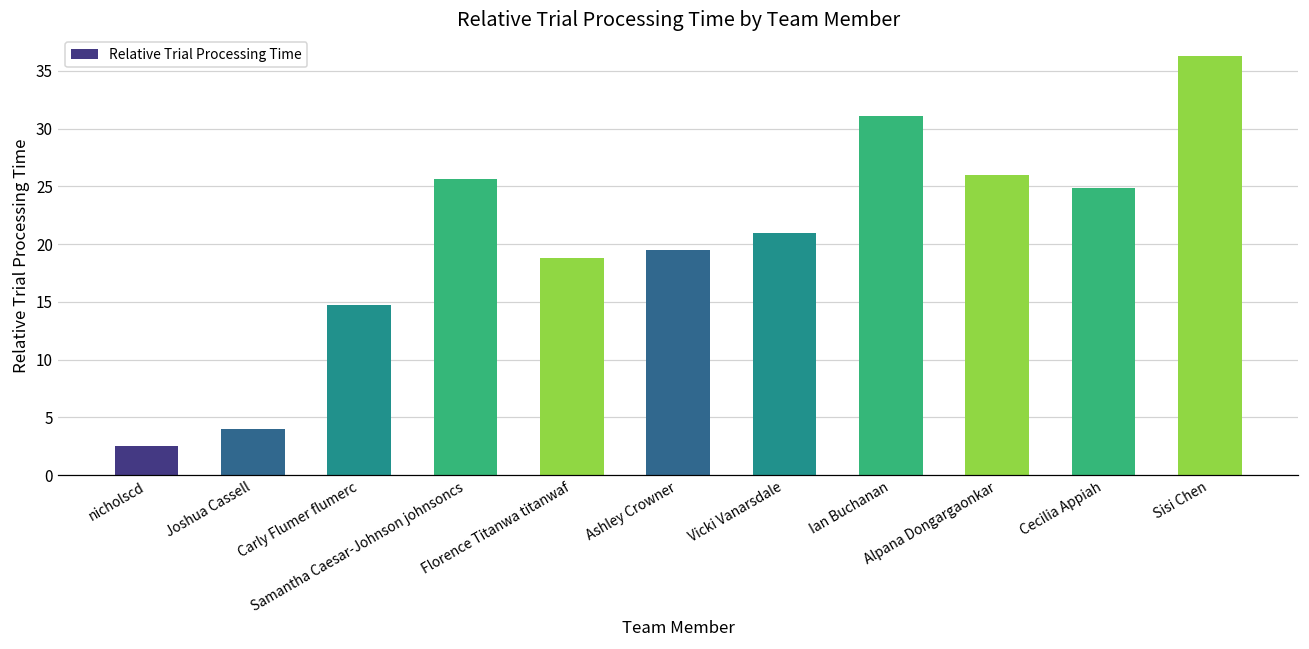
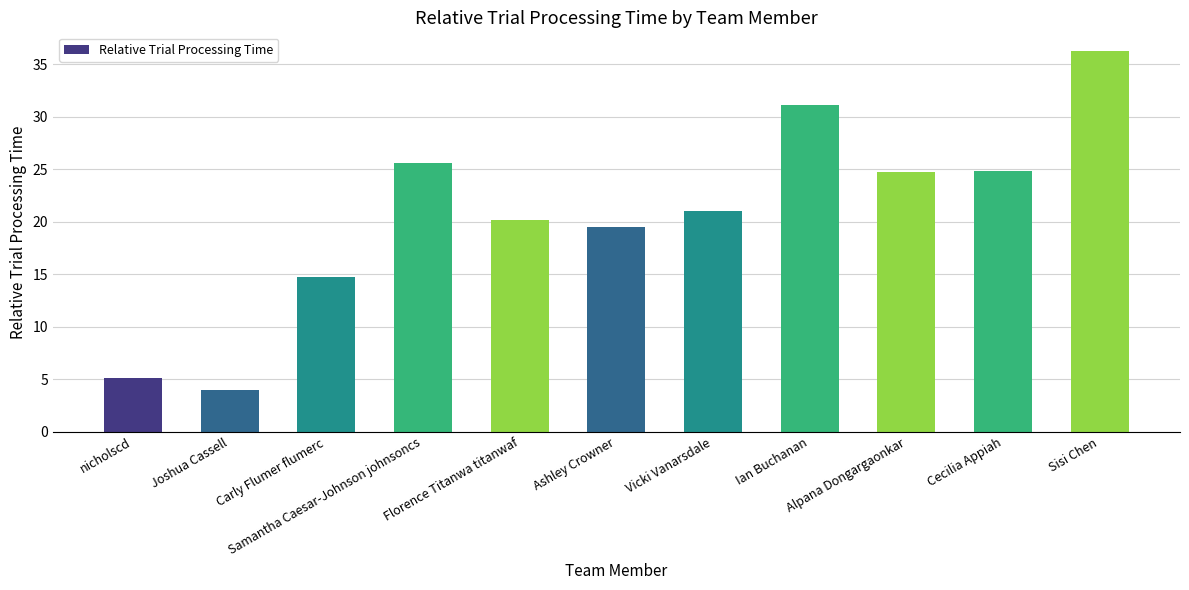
  {
-   "nicholscd": 2.5,
+   "nicholscd": 5.1,
    "Joshua Cassell": 4.0,
    "Carly Flumer flumerc": 14.8,
    "Samantha Caesar-Johnson johnsoncs": 25.6,
-   "Florence Titanwa titanwaf": 18.8,
+   "Florence Titanwa titanwaf": 20.2,
    "Ashley Crowner": 19.5,
    "Vicki Vanarsdale": 21.0,
    "Ian Buchanan": 31.1,
-   "Alpana Dongargaonkar": 26.0,
+   "Alpana Dongargaonkar": 24.8,
    "Cecilia Appiah": 24.9,
    "Sisi Chen": 36.3
  }
